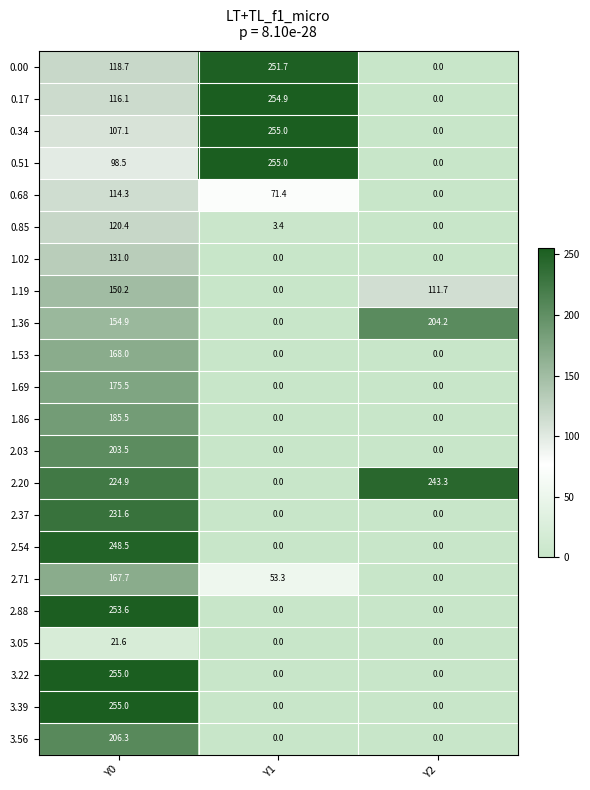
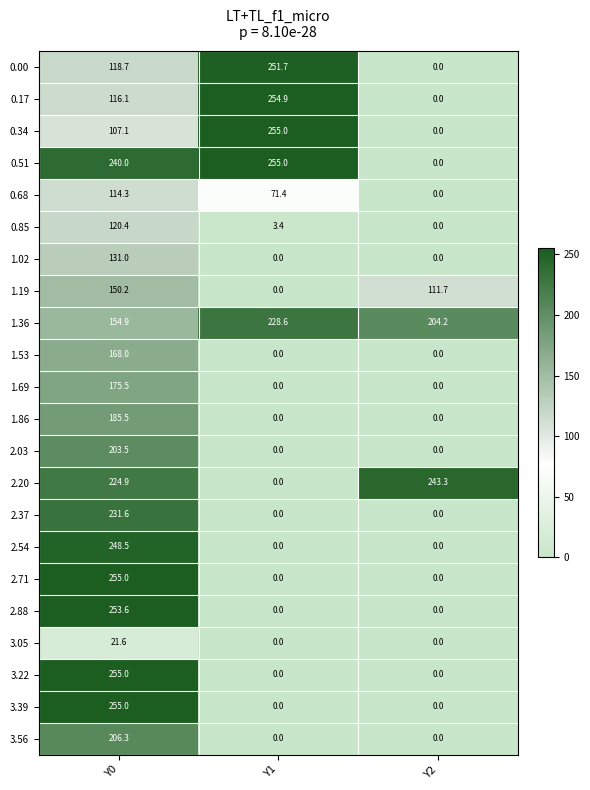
  {
    "0.00": {
      "Y0": 118.7,
      "Y1": 251.7,
      "Y2": 0.0
    },
    "0.17": {
      "Y0": 116.1,
      "Y1": 254.9,
      "Y2": 0.0
    },
    "0.34": {
      "Y0": 107.1,
      "Y1": 255.0,
      "Y2": 0.0
    },
    "0.51": {
-     "Y0": 98.5,
+     "Y0": 240.0,
      "Y1": 255.0,
      "Y2": 0.0
    },
    "0.68": {
      "Y0": 114.3,
      "Y1": 71.4,
      "Y2": 0.0
    },
    "0.85": {
      "Y0": 120.4,
      "Y1": 3.4,
      "Y2": 0.0
    },
    "1.02": {
      "Y0": 131.0,
      "Y1": 0.0,
      "Y2": 0.0
    },
    "1.19": {
      "Y0": 150.2,
      "Y1": 0.0,
      "Y2": 111.7
    },
    "1.36": {
      "Y0": 154.9,
-     "Y1": 0.0,
+     "Y1": 228.6,
      "Y2": 204.2
    },
    "1.53": {
      "Y0": 168.0,
      "Y1": 0.0,
      "Y2": 0.0
    },
    "1.69": {
      "Y0": 175.5,
      "Y1": 0.0,
      "Y2": 0.0
    },
    "1.86": {
      "Y0": 185.5,
      "Y1": 0.0,
      "Y2": 0.0
    },
    "2.03": {
      "Y0": 203.5,
      "Y1": 0.0,
      "Y2": 0.0
    },
    "2.20": {
      "Y0": 224.9,
      "Y1": 0.0,
      "Y2": 243.3
    },
    "2.37": {
      "Y0": 231.6,
      "Y1": 0.0,
      "Y2": 0.0
    },
    "2.54": {
      "Y0": 248.5,
      "Y1": 0.0,
      "Y2": 0.0
    },
    "2.71": {
-     "Y0": 167.7,
-     "Y1": 53.3,
+     "Y0": 255.0,
+     "Y1": 0.0,
      "Y2": 0.0
    },
    "2.88": {
      "Y0": 253.6,
      "Y1": 0.0,
      "Y2": 0.0
    },
    "3.05": {
      "Y0": 21.6,
      "Y1": 0.0,
      "Y2": 0.0
    },
    "3.22": {
      "Y0": 255.0,
      "Y1": 0.0,
      "Y2": 0.0
    },
    "3.39": {
      "Y0": 255.0,
      "Y1": 0.0,
      "Y2": 0.0
    },
    "3.56": {
      "Y0": 206.3,
      "Y1": 0.0,
      "Y2": 0.0
    }
  }
